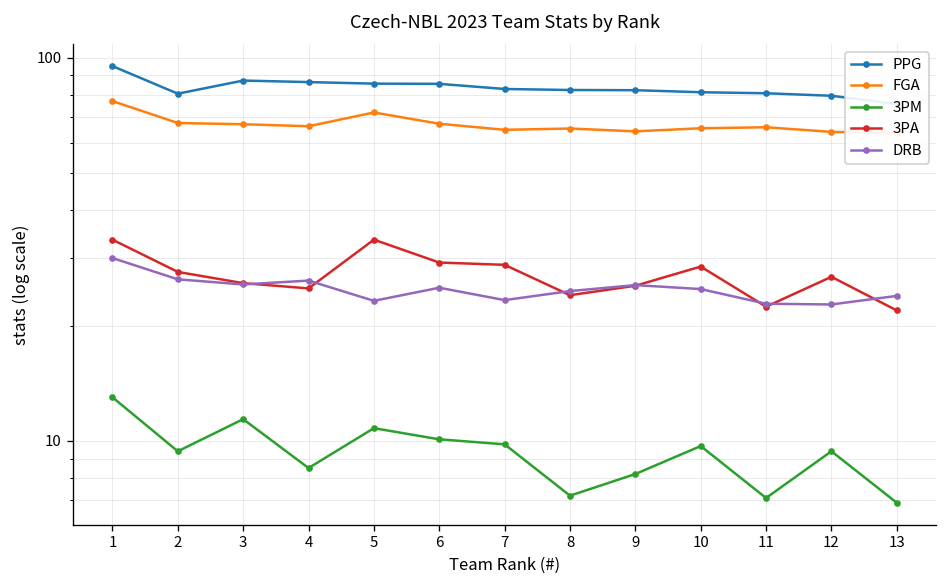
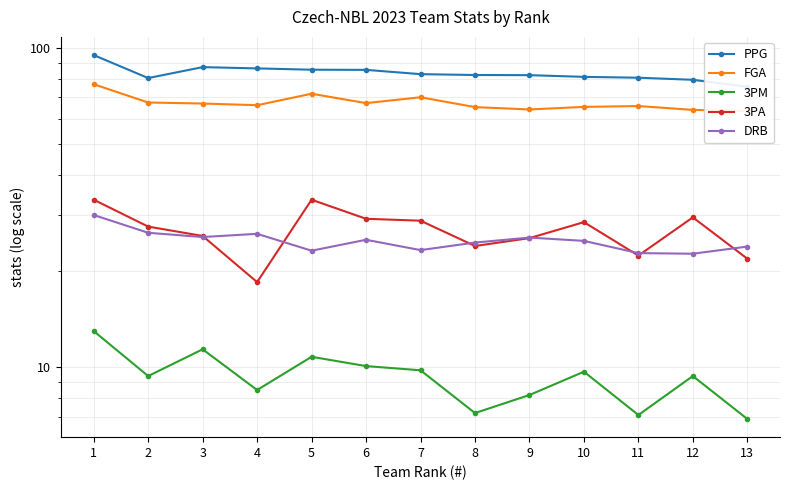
  {
    "PPG": {
      "1": 95,
      "2": 81,
      "3": 87,
      "4": 86,
      "5": 86,
      "6": 85,
      "7": 83,
      "8": 82,
      "9": 82,
      "10": 81,
      "11": 81,
      "12": 80
    },
    "FGA": {
      "1": 77,
      "2": 68,
      "3": 67,
      "4": 66,
      "5": 72,
      "6": 67,
-     "7": 65,
+     "7": 70,
      "8": 65,
      "9": 64,
      "10": 65,
      "11": 66,
      "12": 64
    },
    "3PM": {
      "1": 13,
      "2": 9.4,
      "3": 11.4,
      "4": 8.5,
      "5": 10.8,
      "6": 10,
      "7": 9.8,
      "8": 7.2,
      "9": 8.2,
      "10": 9.7,
      "11": 7,
      "12": 9.4,
      "13": 7
    },
    "3PA": {
      "1": 34,
      "2": 28,
-     "4": 25,
+     "4": 19,
      "5": 34,
      "6": 29,
      "7": 29,
      "8": 24,
      "10": 29,
-     "12": 27,
+     "12": 30,
      "13": 22
    },
    "DRB": {
      "1": 30,
      "2": 26,
      "4": 26,
      "5": 23,
      "6": 25,
      "7": 23,
      "8": 25,
      "10": 25,
      "12": 23,
      "13": 24
    }
  }
